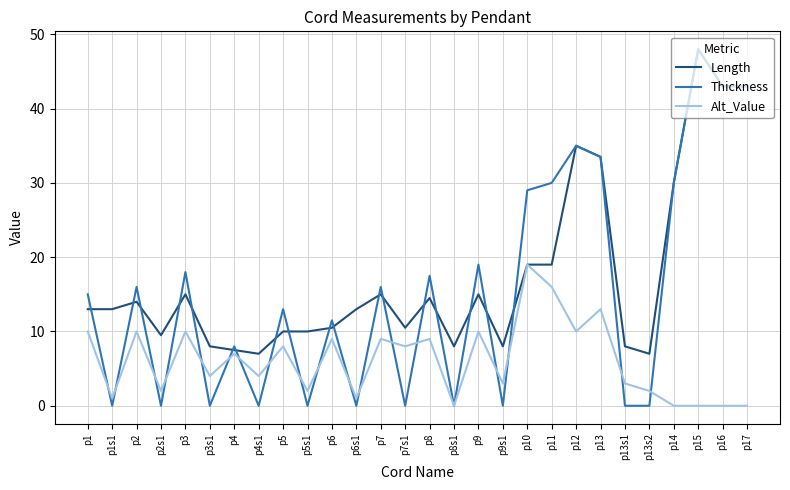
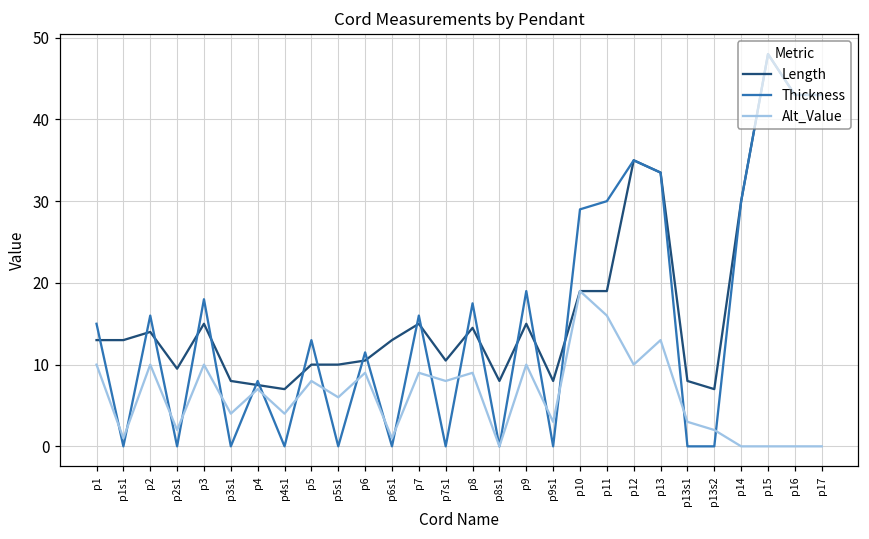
  {
    "Length": {
      "p1": 13,
      "p1s1": 13,
      "p2": 14,
      "p2s1": 10,
      "p3": 15,
      "p3s1": 8,
      "p4": 8,
      "p4s1": 7,
      "p5": 10,
      "p5s1": 10,
      "p6": 11,
      "p6s1": 13,
      "p7": 15,
      "p7s1": 11,
      "p8": 15,
      "p8s1": 8,
      "p9": 15,
      "p9s1": 8,
      "p11": 19,
      "p13s1": 8,
      "p13s2": 7
    },
    "Thickness": {
      "p1": 15,
      "p1s1": 0,
      "p2": 16,
      "p2s1": 0,
      "p3": 18,
      "p3s1": 0,
      "p4": 8,
      "p4s1": 0,
      "p5": 13,
      "p5s1": 0,
      "p6": 12,
      "p6s1": 0,
      "p7": 16,
      "p7s1": 0,
      "p8": 18,
      "p9": 19,
      "p9s1": 0,
      "p10": 29,
      "p11": 30,
      "p13s1": 0,
      "p13s2": 0
    },
    "Alt_Value": {
      "p1": 10,
      "p1s1": 1,
      "p2": 10,
      "p2s1": 2,
      "p3": 10,
      "p3s1": 4,
      "p4": 7,
      "p4s1": 4,
      "p5": 8,
-     "p5s1": 2,
+     "p5s1": 6,
      "p6": 9,
      "p6s1": 1,
      "p7": 9,
      "p7s1": 8,
      "p8": 9,
      "p9": 10,
      "p9s1": 3,
      "p11": 16,
      "p12": 10,
      "p13": 13,
      "p13s1": 3,
      "p13s2": 2,
      "p14": 0,
      "p15": 0,
      "p16": 0,
      "p17": 0
    }
  }
